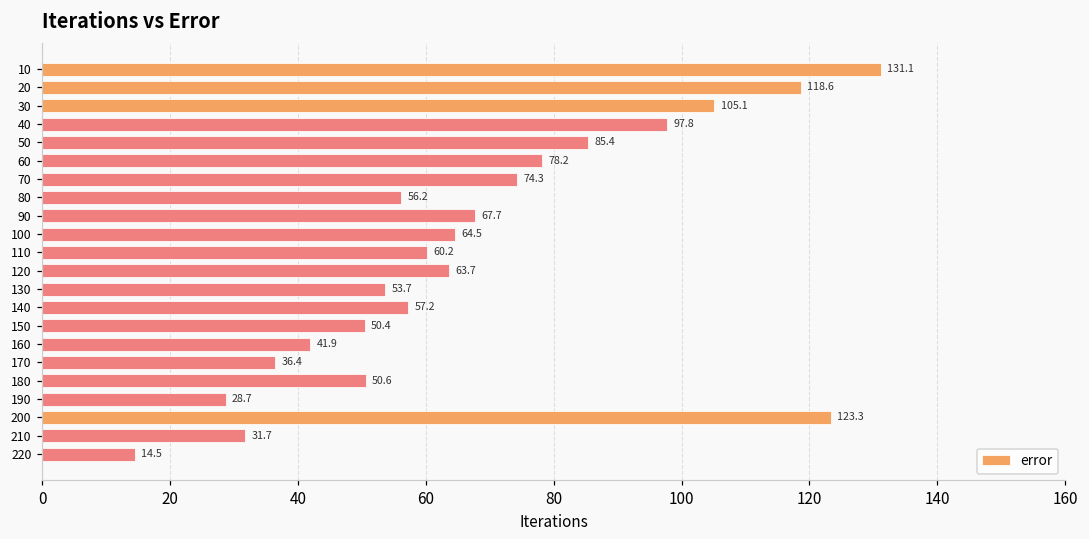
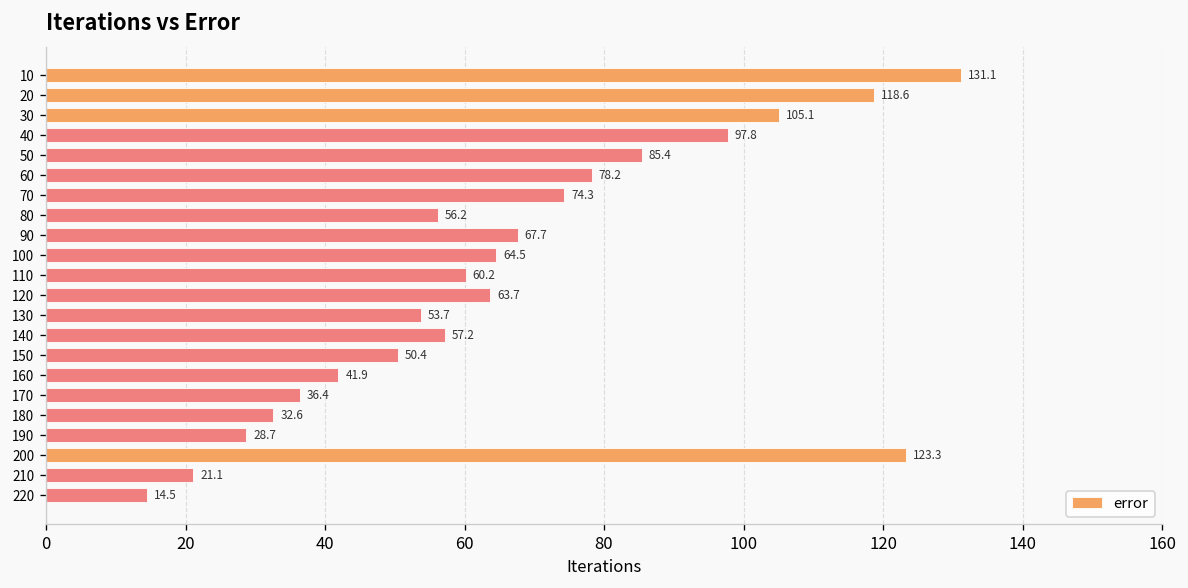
  {
    "10": 131.1,
    "20": 118.6,
    "30": 105.1,
    "40": 97.8,
    "50": 85.4,
    "60": 78.2,
    "70": 74.3,
    "80": 56.2,
    "90": 67.7,
    "100": 64.5,
    "110": 60.2,
    "120": 63.7,
    "130": 53.7,
    "140": 57.2,
    "150": 50.4,
    "160": 41.9,
    "170": 36.4,
-   "180": 50.6,
+   "180": 32.6,
    "190": 28.7,
    "200": 123.3,
-   "210": 31.7,
+   "210": 21.1,
    "220": 14.5
  }
